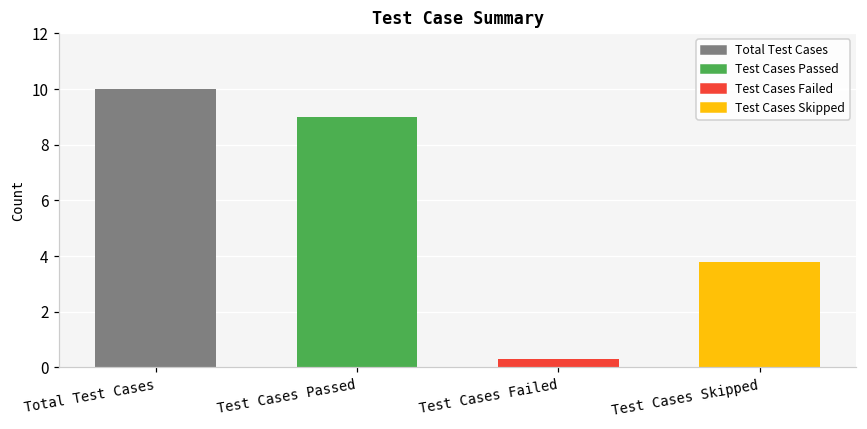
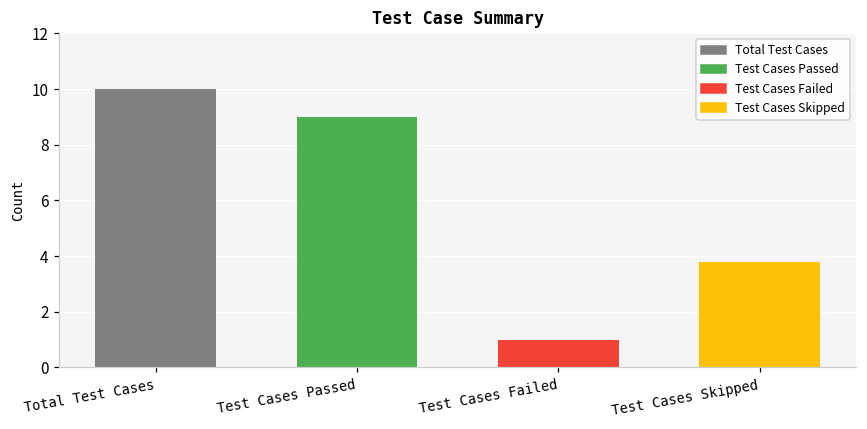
  {
    "Total Test Cases": 10.0,
    "Test Cases Passed": 9.0,
-   "Test Cases Failed": 0.3,
+   "Test Cases Failed": 1.0,
    "Test Cases Skipped": 3.8
  }
